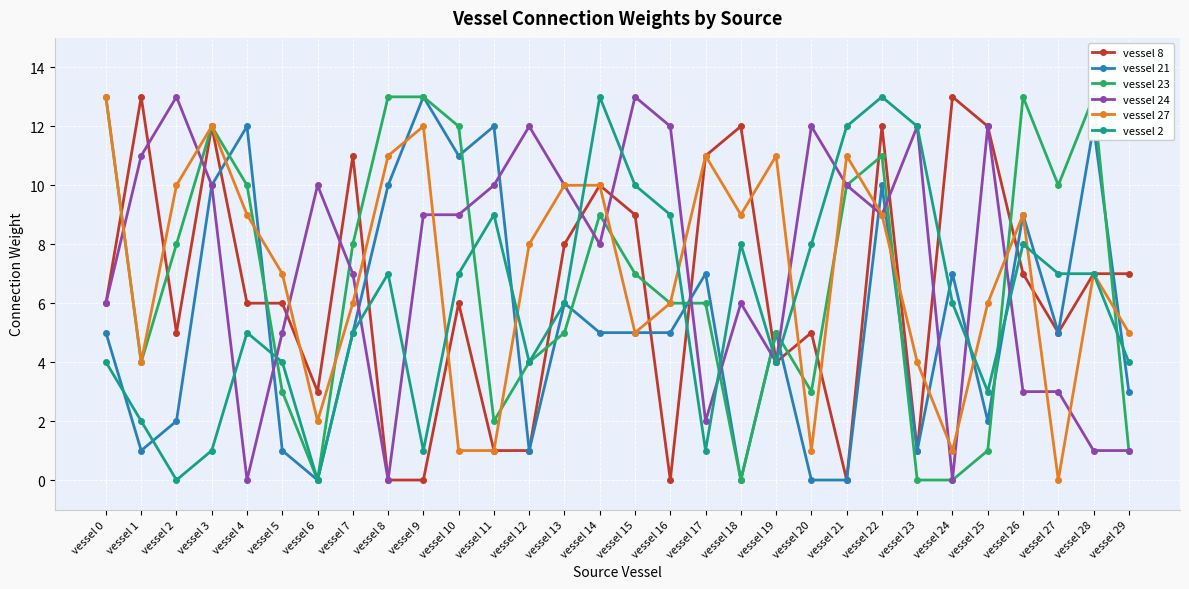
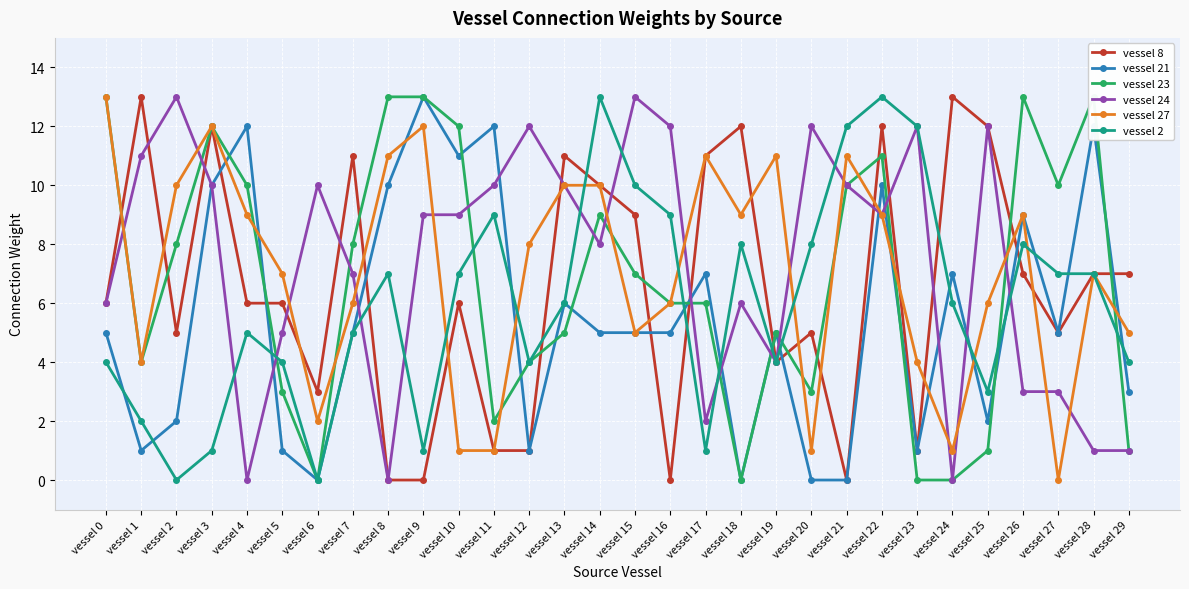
  {
    "vessel 8": {
      "vessel 1": 13,
      "vessel 2": 5,
      "vessel 4": 6,
      "vessel 5": 6,
      "vessel 6": 3,
      "vessel 7": 11,
      "vessel 9": 0,
      "vessel 10": 6,
-     "vessel 13": 8,
+     "vessel 13": 11,
      "vessel 15": 9,
      "vessel 16": 0,
      "vessel 18": 12,
      "vessel 20": 5,
      "vessel 22": 12,
      "vessel 24": 13,
      "vessel 26": 7,
      "vessel 29": 7
    },
    "vessel 21": {
      "vessel 0": 5,
      "vessel 1": 1,
      "vessel 2": 2,
      "vessel 4": 12,
      "vessel 5": 1,
      "vessel 8": 10,
      "vessel 10": 11,
      "vessel 11": 12,
      "vessel 14": 5,
      "vessel 16": 5,
      "vessel 17": 7,
      "vessel 20": 0,
      "vessel 22": 10,
      "vessel 24": 7,
      "vessel 25": 2,
      "vessel 29": 3
    },
    "vessel 24": {
      "vessel 1": 11,
      "vessel 2": 13,
      "vessel 4": 0,
      "vessel 5": 5,
      "vessel 6": 10,
      "vessel 7": 7,
      "vessel 9": 9,
      "vessel 10": 9,
      "vessel 11": 10,
      "vessel 12": 12,
      "vessel 14": 8,
      "vessel 15": 13,
      "vessel 16": 12,
      "vessel 17": 2,
      "vessel 18": 6,
      "vessel 20": 12,
      "vessel 26": 3,
      "vessel 27": 3,
      "vessel 28": 1
    },
    "vessel 27": {
      "vessel 2": 10,
      "vessel 4": 9,
      "vessel 5": 7,
      "vessel 6": 2,
      "vessel 7": 6,
      "vessel 8": 11,
      "vessel 9": 12,
      "vessel 10": 1,
      "vessel 12": 8,
      "vessel 18": 9,
      "vessel 19": 11,
      "vessel 20": 1,
      "vessel 21": 11,
      "vessel 23": 4,
      "vessel 24": 1,
      "vessel 25": 6,
      "vessel 27": 0,
      "vessel 29": 5
    }
  }
